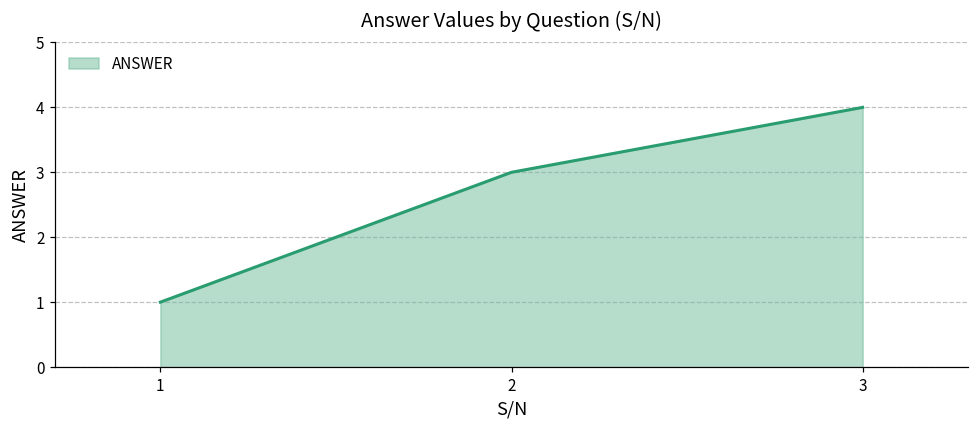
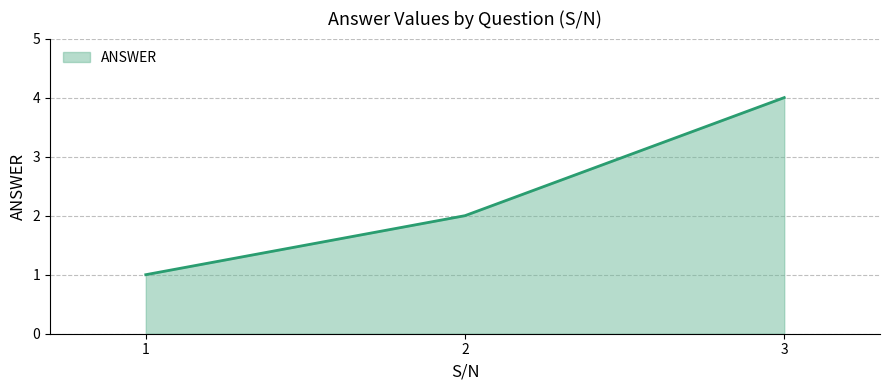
  {
    "1": 1,
-   "2": 3,
+   "2": 2,
    "3": 4
  }
